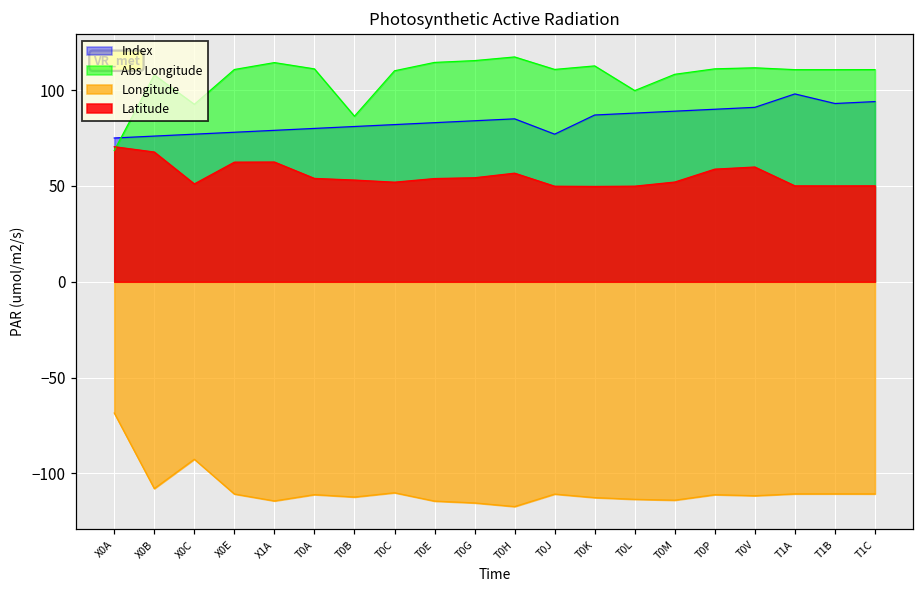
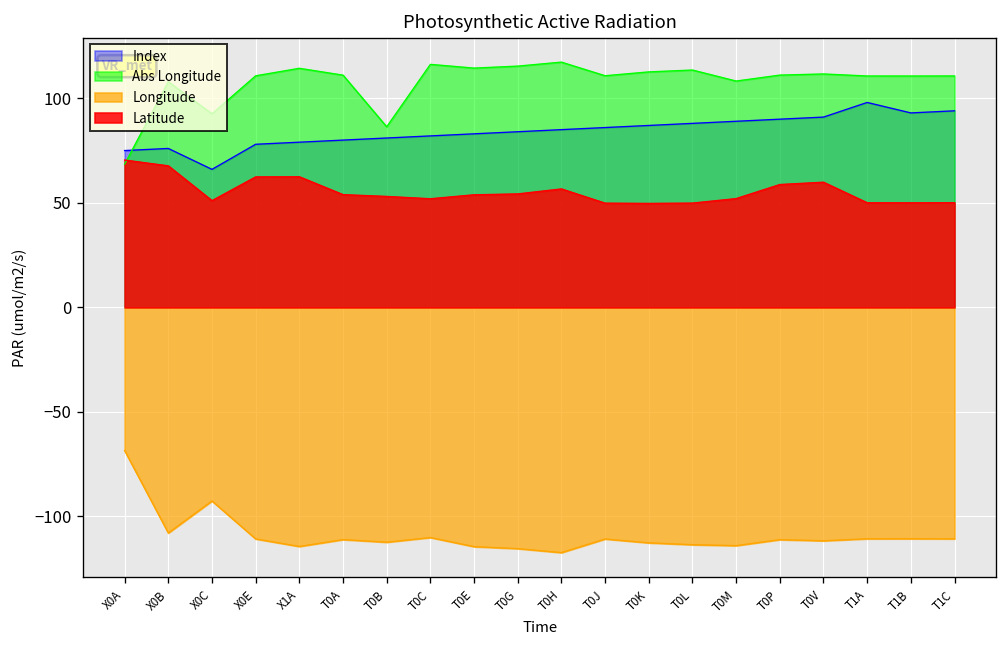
  {
    "Index": {
      "X0A": 75,
      "X0B": 76,
-     "X0C": 77,
+     "X0C": 66,
      "X0E": 78,
      "X1A": 79,
      "T0A": 80,
      "T0B": 81,
      "T0C": 82,
      "T0E": 83,
      "T0G": 84,
      "T0H": 85,
-     "T0J": 77,
+     "T0J": 86,
      "T0K": 87,
      "T0L": 88,
      "T0M": 89,
      "T0P": 90,
      "T0V": 91,
      "T1A": 98,
      "T1B": 93,
      "T1C": 94
    },
    "Abs Longitude": {
      "X0A": 68,
      "X0E": 111,
      "X1A": 114,
      "T0A": 111,
      "T0B": 86,
-     "T0C": 110,
+     "T0C": 116,
      "T0E": 114,
      "T0G": 115,
      "T0H": 117,
      "T0J": 111,
      "T0K": 113,
-     "T0L": 100,
+     "T0L": 114,
      "T0M": 108,
      "T0P": 111,
      "T0V": 112,
      "T1A": 111,
      "T1B": 111,
      "T1C": 111
    },
    "Latitude": {
      "X0A": 70,
      "X0B": 68,
      "X0C": 51,
      "X0E": 62,
      "X1A": 62,
      "T0A": 54,
      "T0B": 53,
      "T0C": 52,
      "T0E": 54,
      "T0G": 54,
      "T0H": 57,
      "T0J": 50,
      "T0K": 50,
      "T0L": 50,
      "T0M": 52,
      "T0P": 59,
      "T0V": 60,
      "T1A": 50,
      "T1B": 50,
      "T1C": 50
    }
  }
